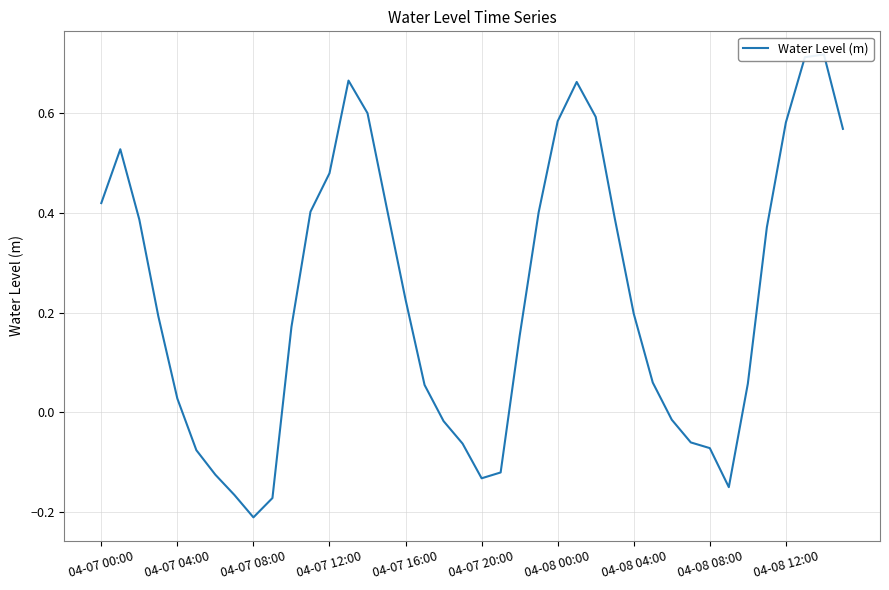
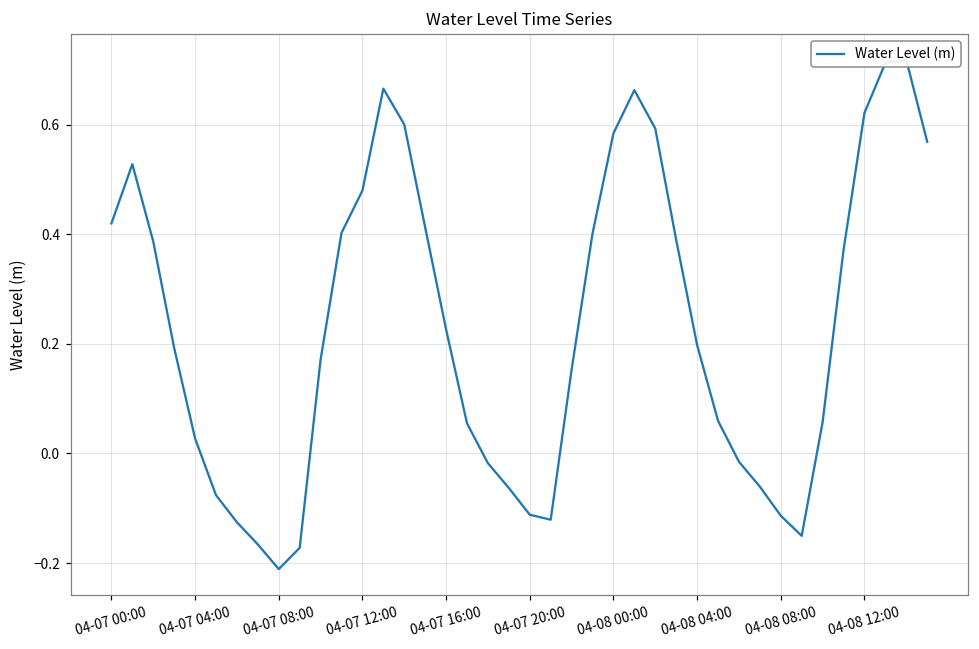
  {
    "04-07 00:00": 0.42,
    "04-07 04:00": 0.03,
    "04-07 08:00": -0.21,
    "04-07 12:00": 0.48,
    "04-07 16:00": 0.23,
-   "04-07 20:00": -0.13,
+   "04-07 20:00": -0.11,
    "04-08 00:00": 0.58,
    "04-08 04:00": 0.20,
-   "04-08 08:00": -0.07,
-   "04-08 12:00": 0.58
+   "04-08 08:00": -0.11,
+   "04-08 12:00": 0.62
  }
